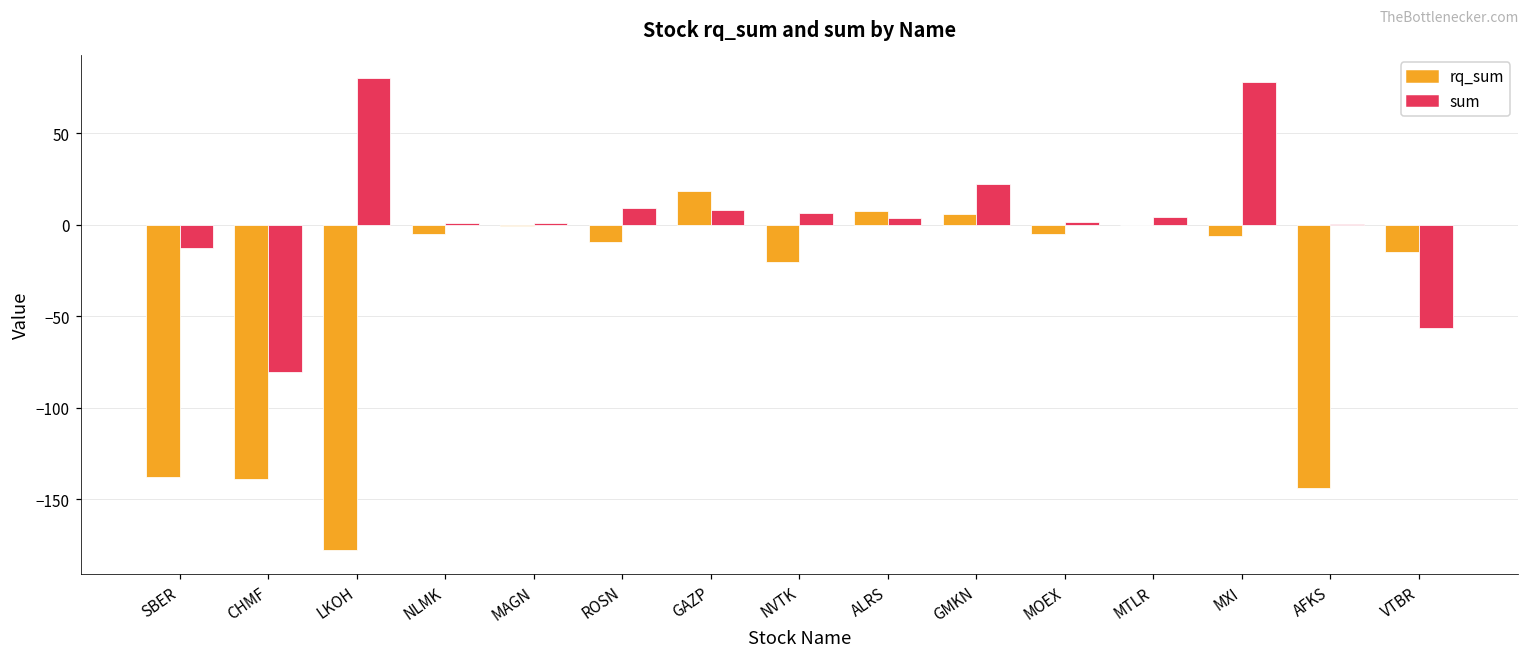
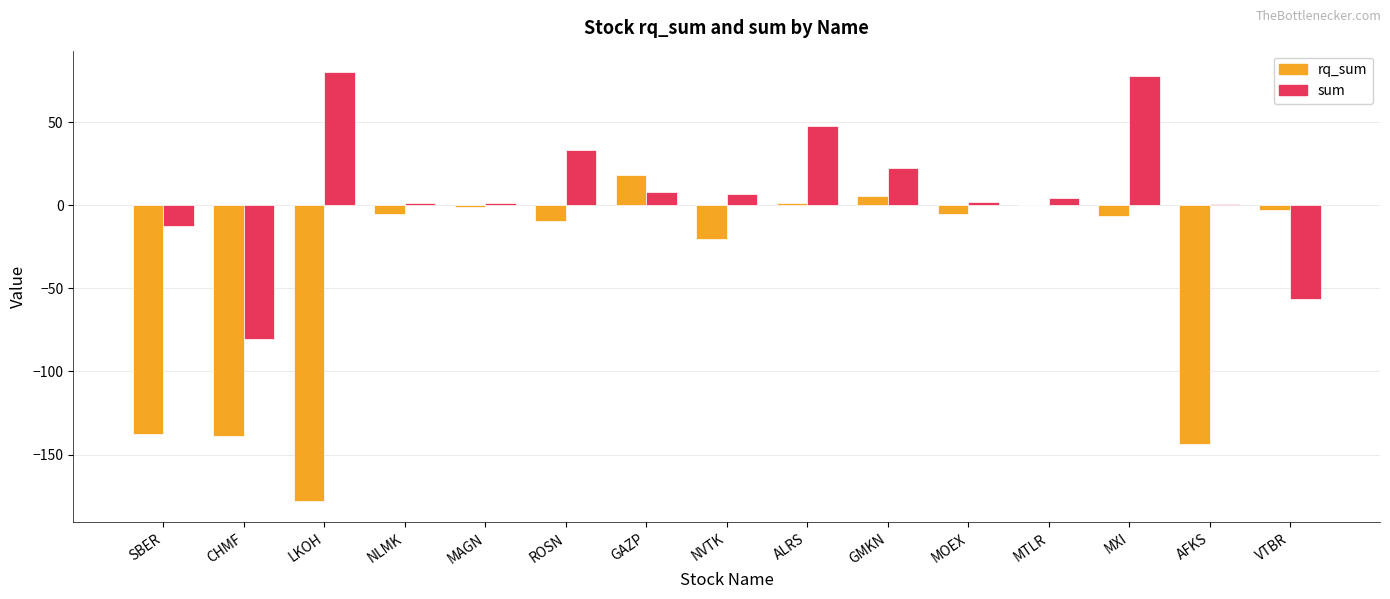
  {
    "rq_sum": {
      "SBER": -138,
      "CHMF": -139,
      "LKOH": -178,
      "NLMK": -5,
      "ROSN": -9,
      "GAZP": 18,
      "NVTK": -20,
-     "ALRS": 8,
+     "ALRS": 2,
      "GMKN": 6,
      "MOEX": -5,
      "MXI": -6,
      "AFKS": -144,
-     "VTBR": -15
+     "VTBR": -3
    },
    "sum": {
      "SBER": -12,
      "CHMF": -81,
      "LKOH": 80,
-     "ROSN": 9,
+     "ROSN": 33,
      "GAZP": 8,
      "NVTK": 7,
-     "ALRS": 4,
+     "ALRS": 47,
      "GMKN": 22,
      "MOEX": 2,
      "MTLR": 4,
      "MXI": 78,
      "VTBR": -56
    }
  }
